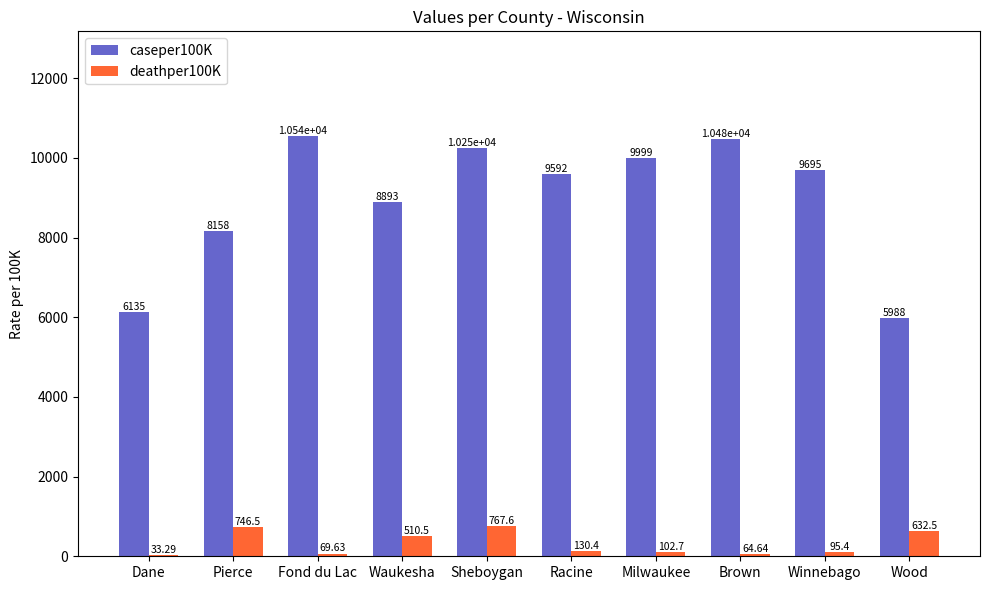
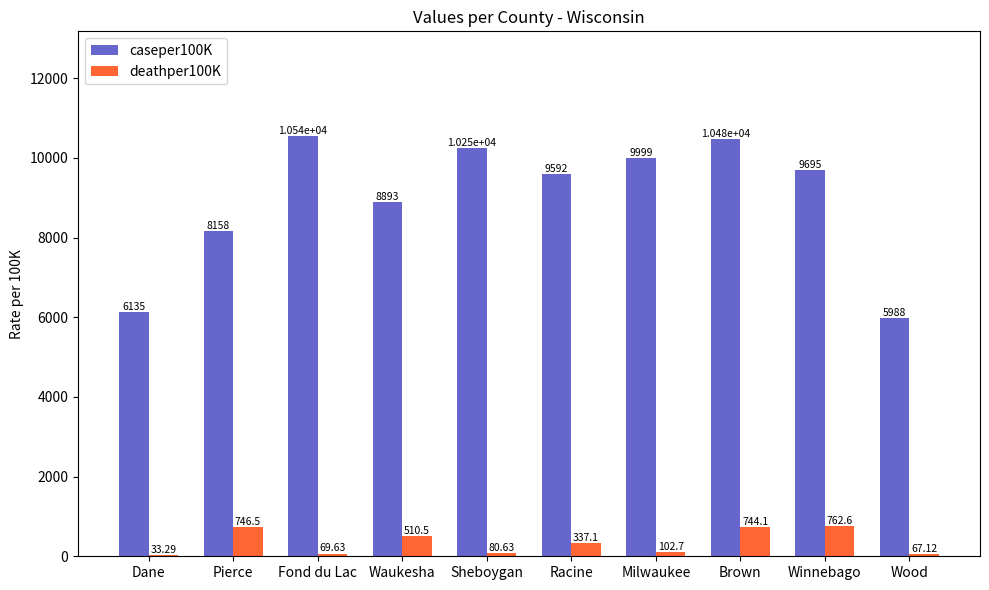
  {
    "caseper100K": {
      "Dane": 6135,
      "Pierce": 8158,
      "Waukesha": 8893,
      "Racine": 9592,
      "Milwaukee": 9999,
      "Winnebago": 9695,
      "Wood": 5988
    },
    "deathper100K": {
      "Dane": 33.29,
      "Pierce": 746.5,
      "Fond du Lac": 69.63,
      "Waukesha": 510.5,
-     "Sheboygan": 767.6,
-     "Racine": 130.4,
+     "Sheboygan": 80.63,
+     "Racine": 337.1,
      "Milwaukee": 102.7,
-     "Brown": 64.64,
-     "Winnebago": 95.4,
-     "Wood": 632.5
+     "Brown": 744.1,
+     "Winnebago": 762.6,
+     "Wood": 67.12
    }
  }
